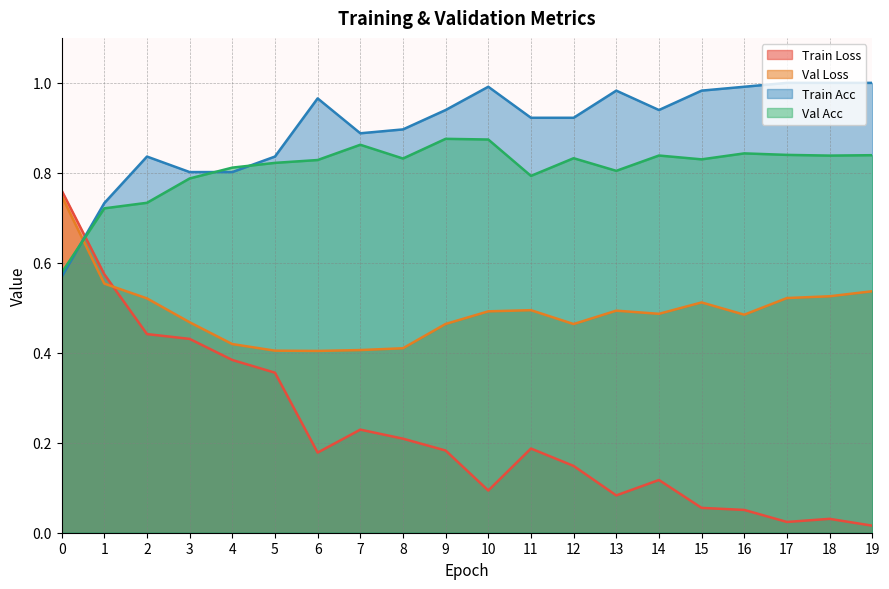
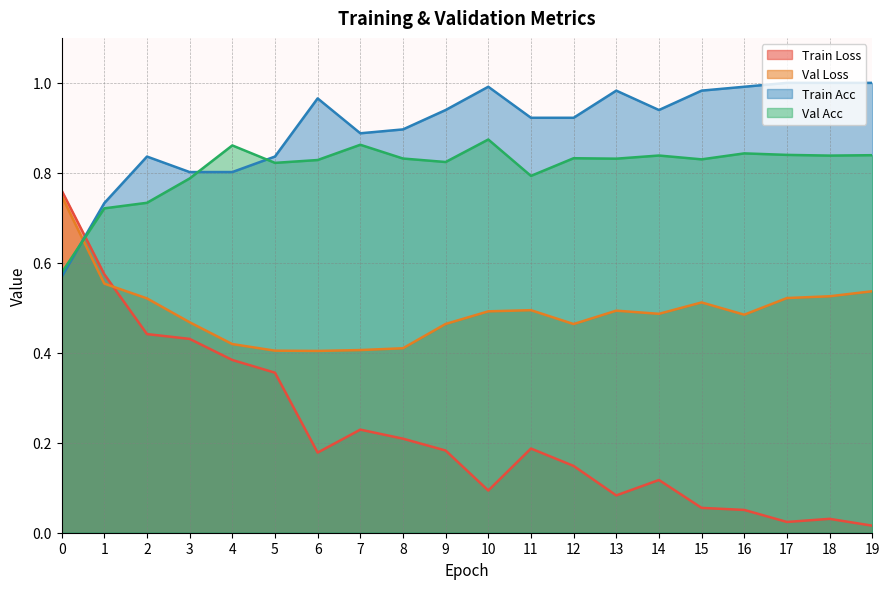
  {
    "Train Acc": {
      "0": 0.57,
      "1": 0.73,
      "2": 0.84,
      "3": 0.80,
      "4": 0.80,
      "5": 0.84,
      "6": 0.97,
      "7": 0.89,
      "8": 0.90,
      "9": 0.94,
      "10": 0.99,
      "11": 0.92,
      "12": 0.92,
      "13": 0.98,
      "14": 0.94,
      "15": 0.98,
      "16": 0.99,
      "19": 1.00
    },
    "Val Acc": {
      "0": 0.58,
      "1": 0.72,
      "2": 0.73,
      "3": 0.79,
-     "4": 0.81,
+     "4": 0.86,
      "5": 0.82,
      "6": 0.83,
      "7": 0.86,
      "8": 0.83,
-     "9": 0.88,
+     "9": 0.82,
      "10": 0.87,
      "11": 0.79,
      "12": 0.83,
-     "13": 0.80,
+     "13": 0.83,
      "14": 0.84,
      "15": 0.83,
      "16": 0.84,
      "17": 0.84,
      "18": 0.84,
      "19": 0.84
    }
  }
